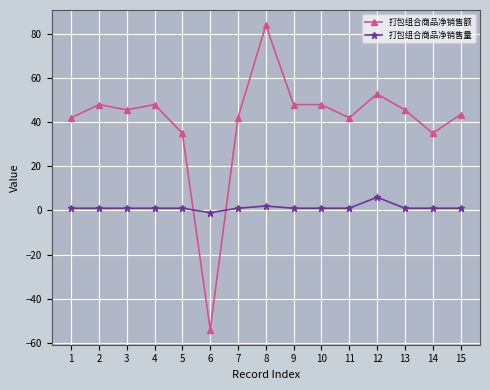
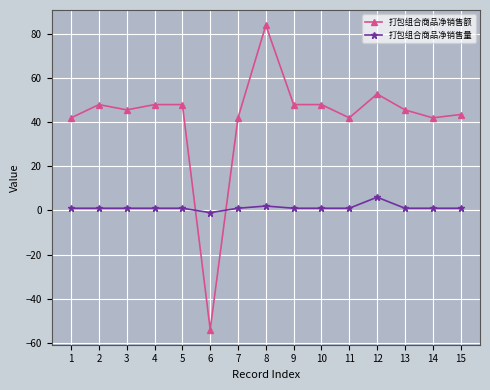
  {
    "打包组合商品净销售额": {
      "1": 42,
      "2": 48,
      "3": 46,
      "4": 48,
-     "5": 35,
+     "5": 48,
      "6": -54,
      "7": 42,
      "8": 84,
      "9": 48,
      "10": 48,
      "11": 42,
      "12": 53,
      "13": 46,
-     "14": 35,
+     "14": 42,
      "15": 44
    },
    "打包组合商品净销售量": {
      "1": 1,
      "2": 1,
      "3": 1,
      "4": 1,
      "5": 1,
      "6": -1,
      "7": 1,
      "8": 2,
      "9": 1,
      "10": 1,
      "11": 1,
      "12": 6,
      "13": 1,
      "14": 1,
      "15": 1
    }
  }
